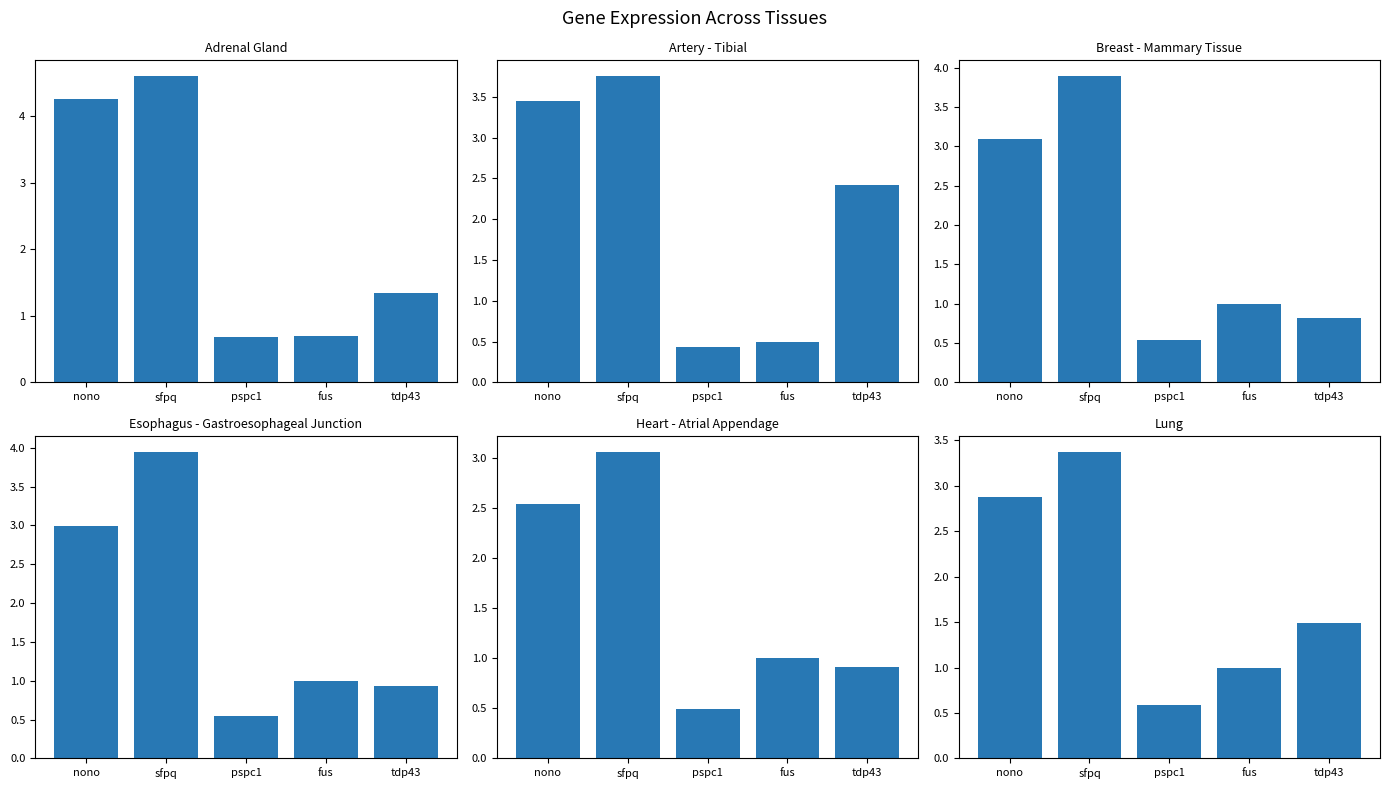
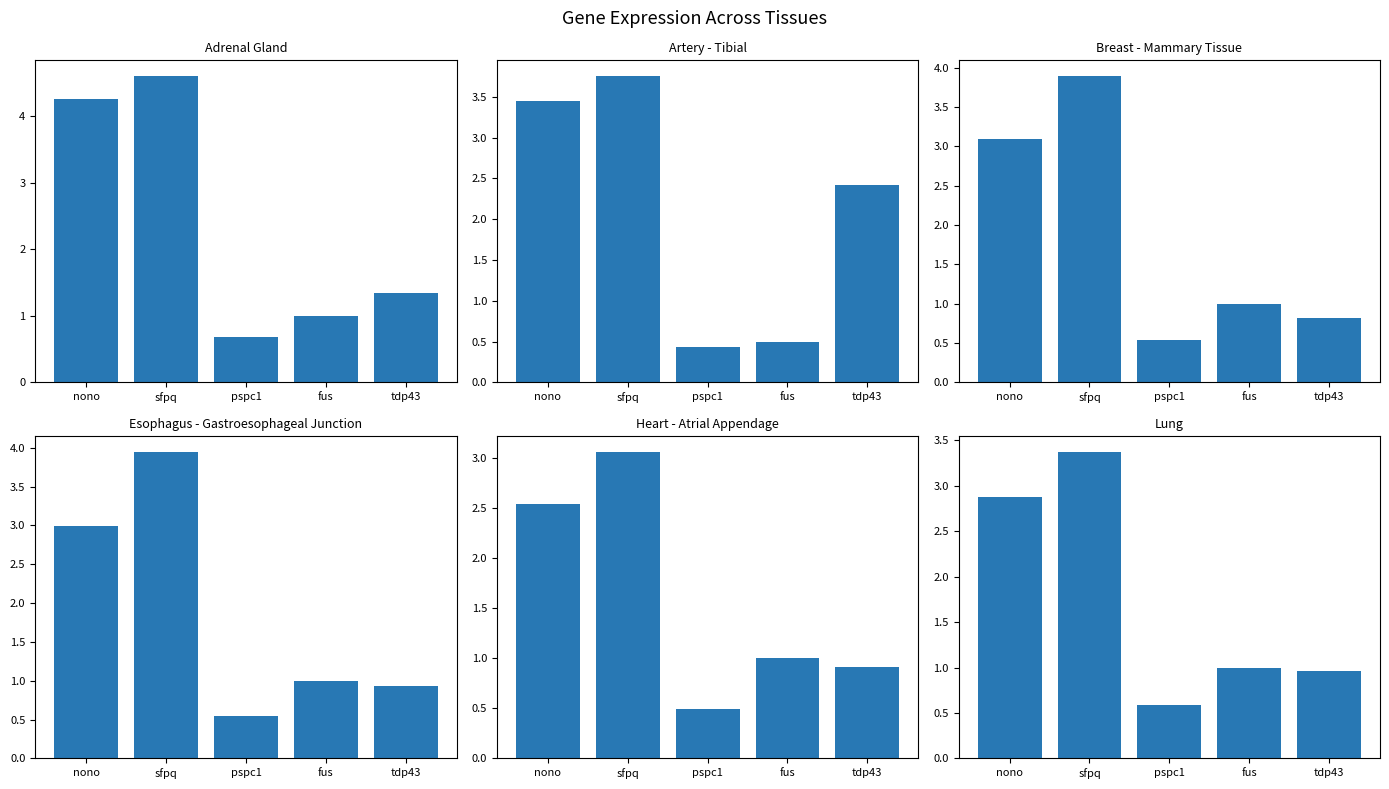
  {
    "Adrenal Gland": {
      "nono": 4.3,
      "sfpq": 4.6,
      "pspc1": 0.7,
-     "fus": 0.7,
+     "fus": 1.0,
      "tdp43": 1.3
    },
    "Artery - Tibial": {
      "nono": 3.5,
      "sfpq": 3.8,
      "pspc1": 0.4,
      "fus": 0.5,
      "tdp43": 2.4
    },
    "Breast - Mammary Tissue": {
      "nono": 3.1,
      "sfpq": 3.9,
      "pspc1": 0.5,
      "fus": 1.0,
      "tdp43": 0.8
    },
    "Esophagus - Gastroesophageal Junction": {
      "nono": 3.0,
      "sfpq": 3.9,
      "pspc1": 0.5,
      "fus": 1.0,
      "tdp43": 0.9
    },
    "Heart - Atrial Appendage": {
      "nono": 2.54,
      "sfpq": 3.06,
      "pspc1": 0.49,
      "fus": 1.00,
      "tdp43": 0.92
    },
    "Lung": {
      "nono": 2.9,
      "sfpq": 3.4,
      "pspc1": 0.6,
      "fus": 1.0,
-     "tdp43": 1.5
+     "tdp43": 1.0
    }
  }
